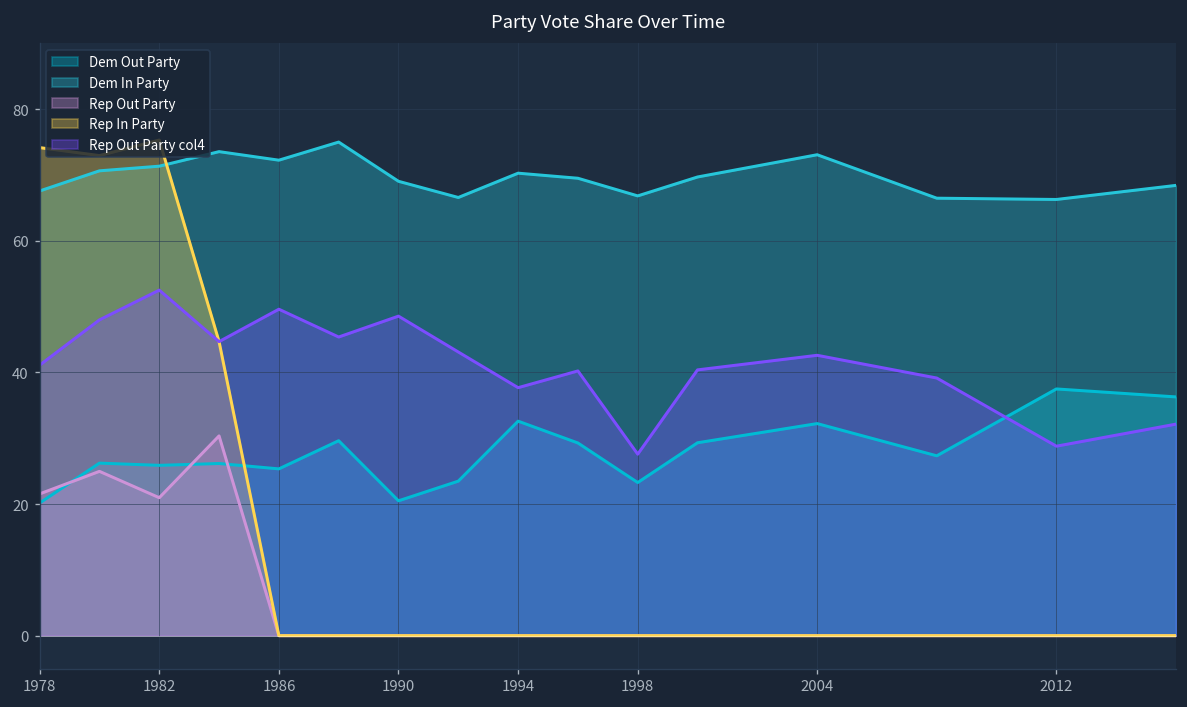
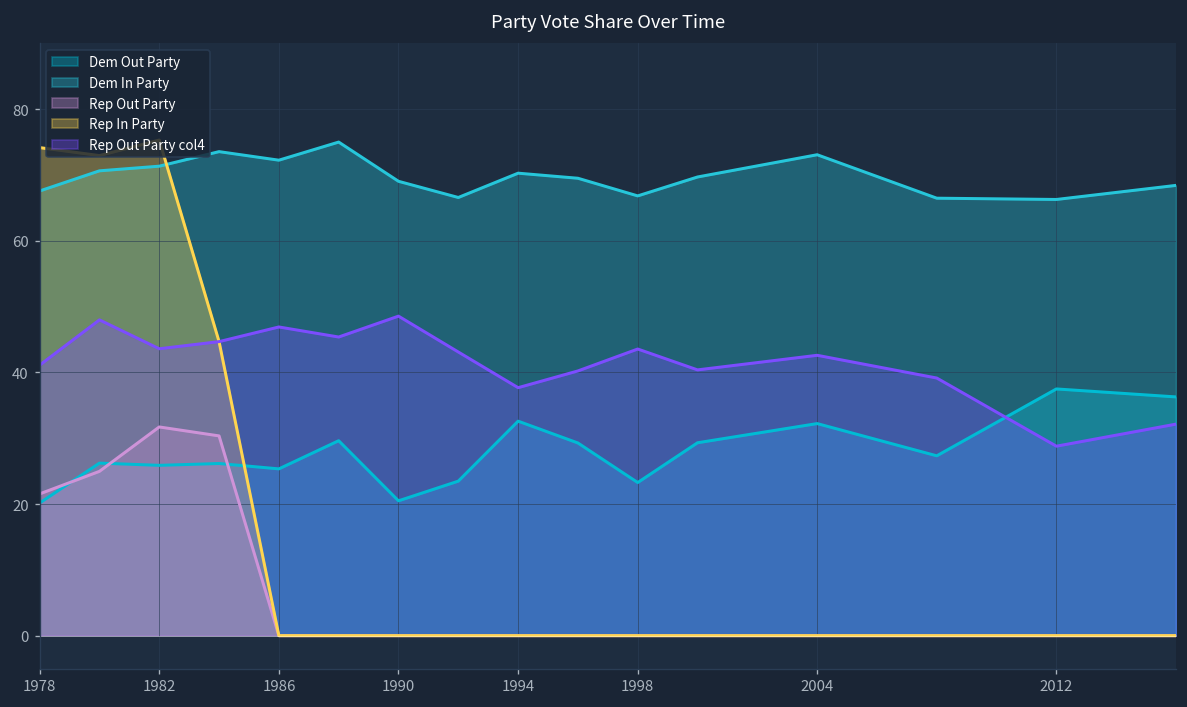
  {
    "Rep Out Party": {
      "1978": 22,
-     "1982": 21
+     "1982": 32
    },
    "Rep In Party": {
      "1978": 74
    },
    "Rep Out Party col4": {
      "1978": 41,
-     "1982": 52,
-     "1986": 50,
+     "1982": 44,
+     "1986": 47,
      "1990": 49,
      "1994": 38,
-     "1998": 28,
+     "1998": 44,
      "2004": 43,
      "2012": 29
    }
  }
